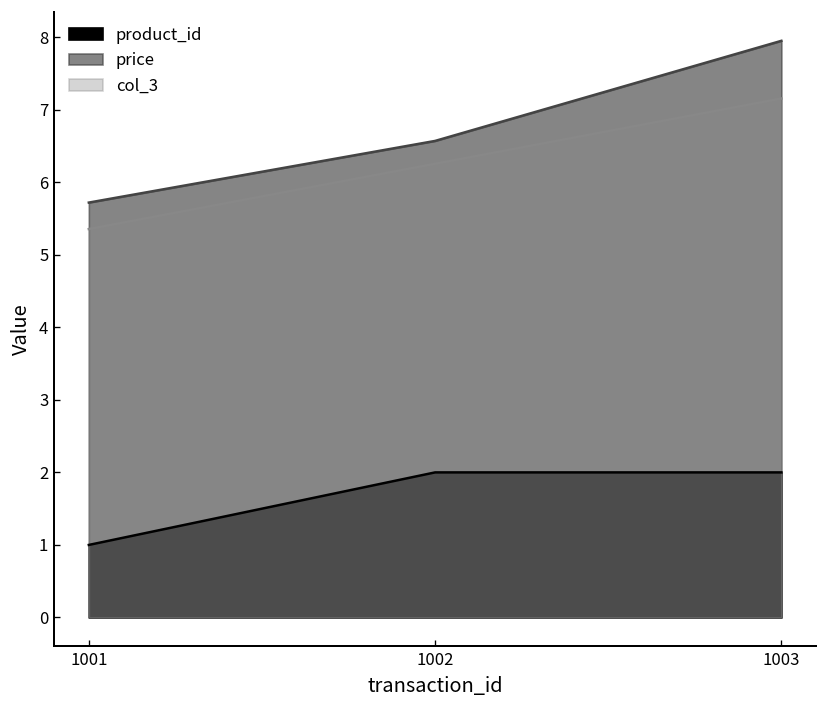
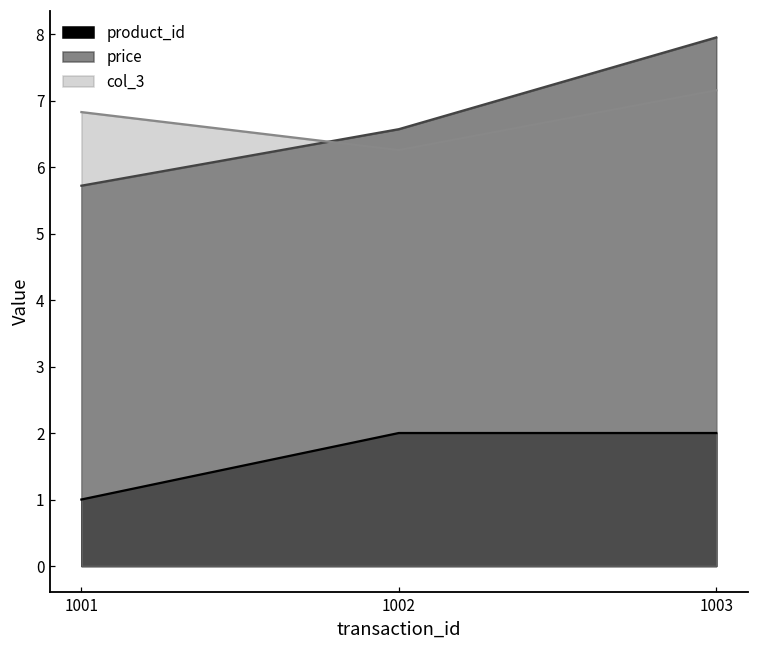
  {
    "product_id": {
      "1001": 1.0,
      "1002": 2.0,
      "1003": 2.0
    },
    "price": {
      "1001": 5.7,
      "1002": 6.6,
      "1003": 8.0
    },
    "col_3": {
-     "1001": 5.4,
+     "1001": 6.8,
      "1002": 6.3,
      "1003": 7.2
    }
  }
